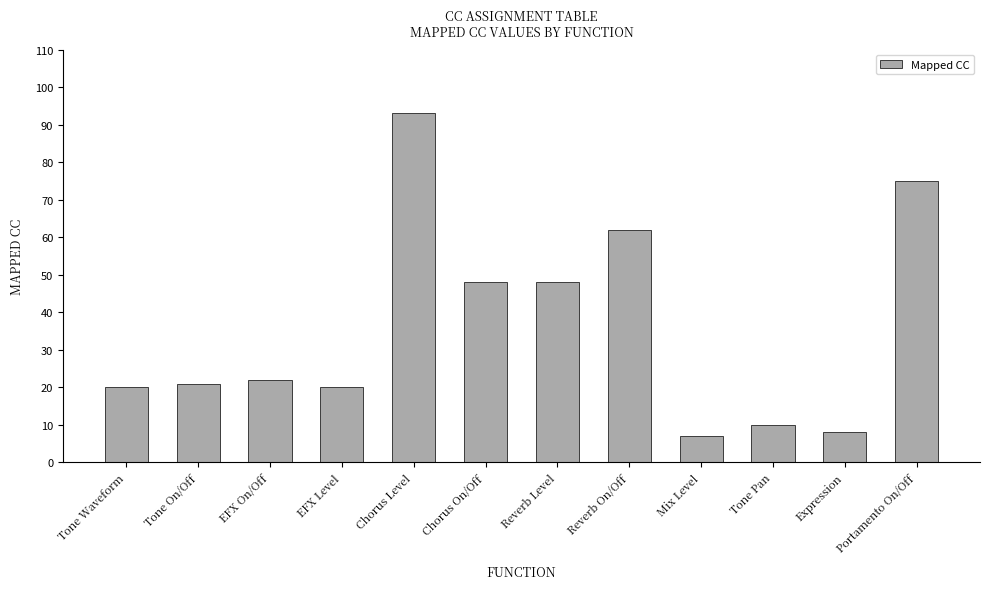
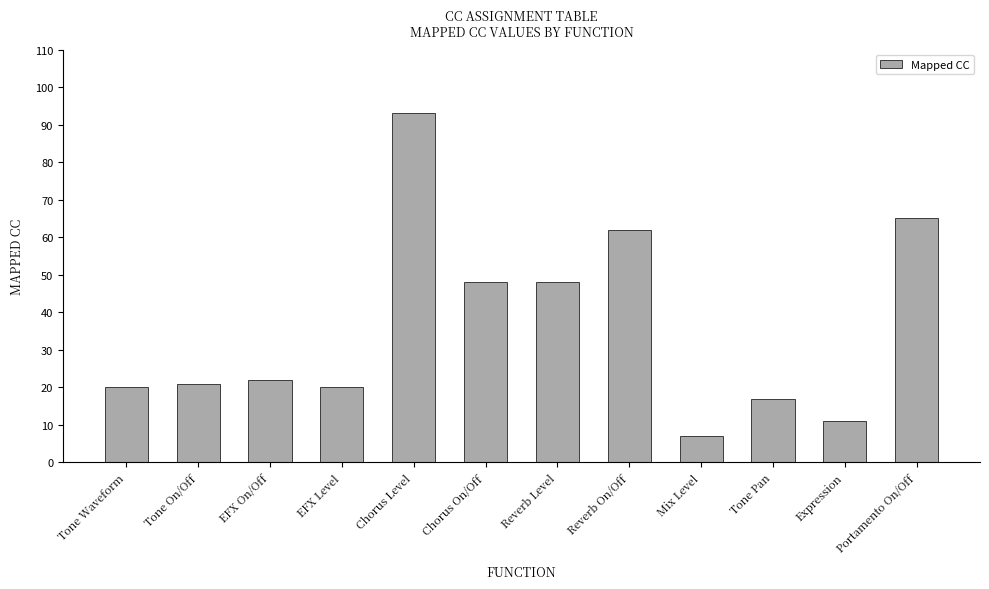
  {
    "Tone Waveform": 20,
    "Tone On/Off": 21,
    "EFX On/Off": 22,
    "EFX Level": 20,
    "Chorus Level": 93,
    "Chorus On/Off": 48,
    "Reverb Level": 48,
    "Reverb On/Off": 62,
    "Mix Level": 7,
-   "Tone Pan": 10,
-   "Expression": 8,
-   "Portamento On/Off": 75
+   "Tone Pan": 17,
+   "Expression": 11,
+   "Portamento On/Off": 65
  }
